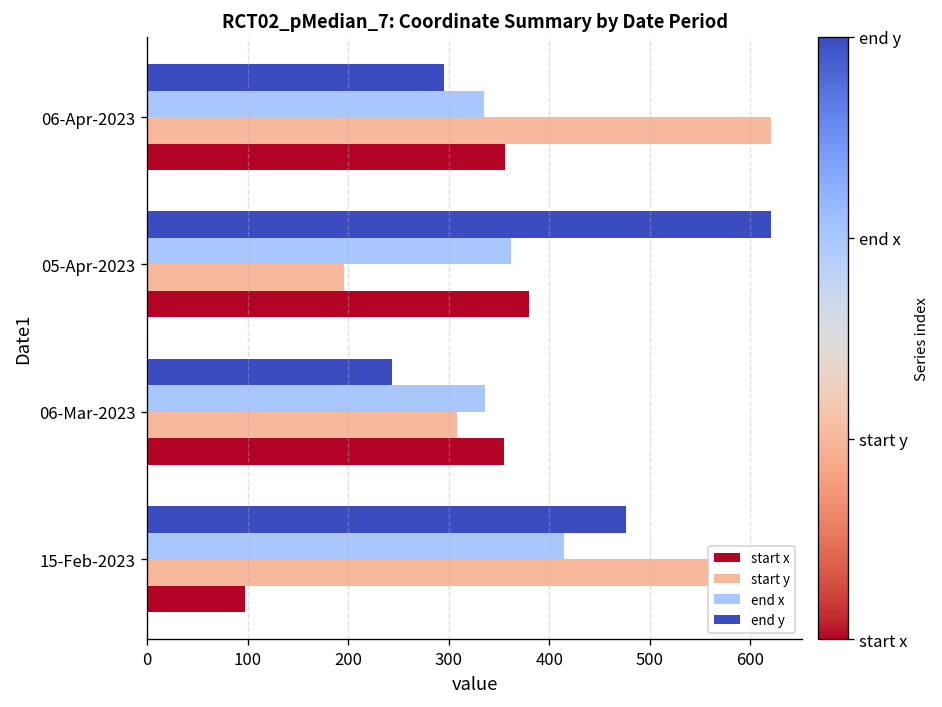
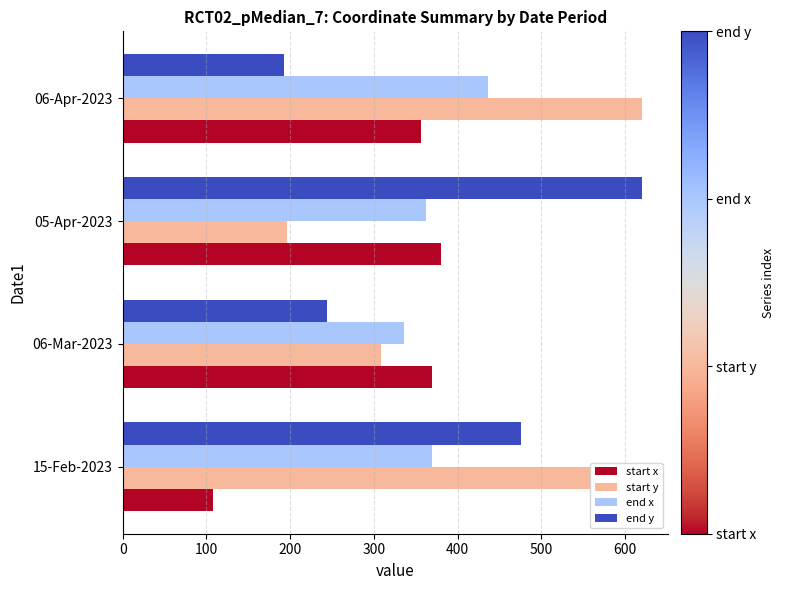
  {
    "start x": {
      "06-Apr-2023": 360,
      "05-Apr-2023": 380,
-     "06-Mar-2023": 350,
-     "15-Feb-2023": 100
+     "06-Mar-2023": 370,
+     "15-Feb-2023": 110
    },
    "start y": {
      "06-Apr-2023": 620,
      "05-Apr-2023": 200,
      "06-Mar-2023": 310
    },
    "end x": {
-     "06-Apr-2023": 340,
+     "06-Apr-2023": 440,
      "05-Apr-2023": 360,
      "06-Mar-2023": 340,
-     "15-Feb-2023": 410
+     "15-Feb-2023": 370
    },
    "end y": {
-     "06-Apr-2023": 300,
+     "06-Apr-2023": 190,
      "05-Apr-2023": 620,
      "06-Mar-2023": 240,
      "15-Feb-2023": 480
    }
  }
